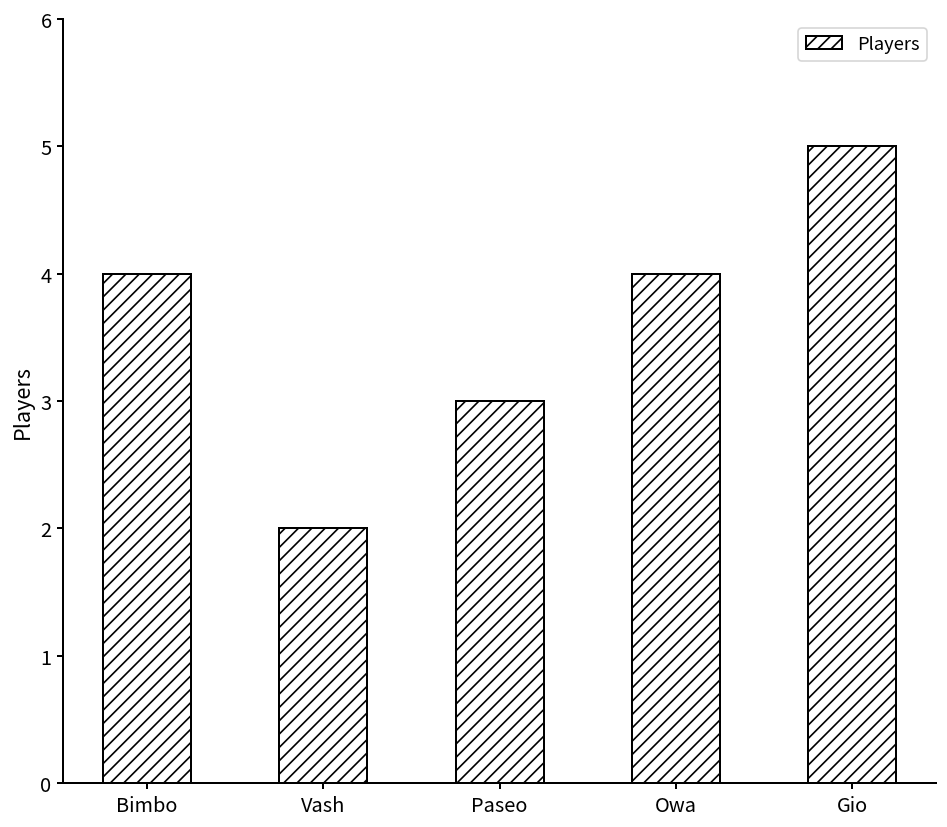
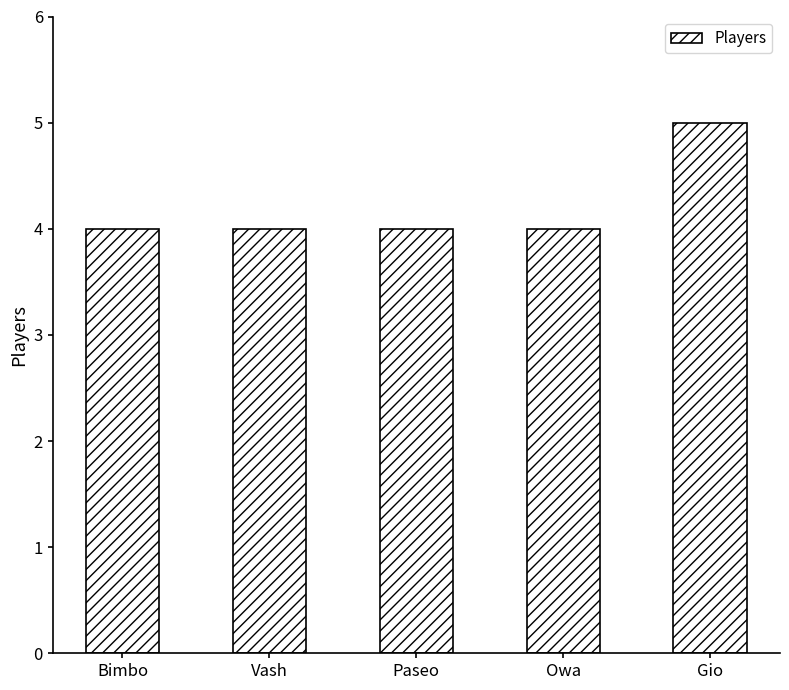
  {
    "Bimbo": 4,
-   "Vash": 2,
-   "Paseo": 3,
+   "Vash": 4,
+   "Paseo": 4,
    "Owa": 4,
    "Gio": 5
  }
